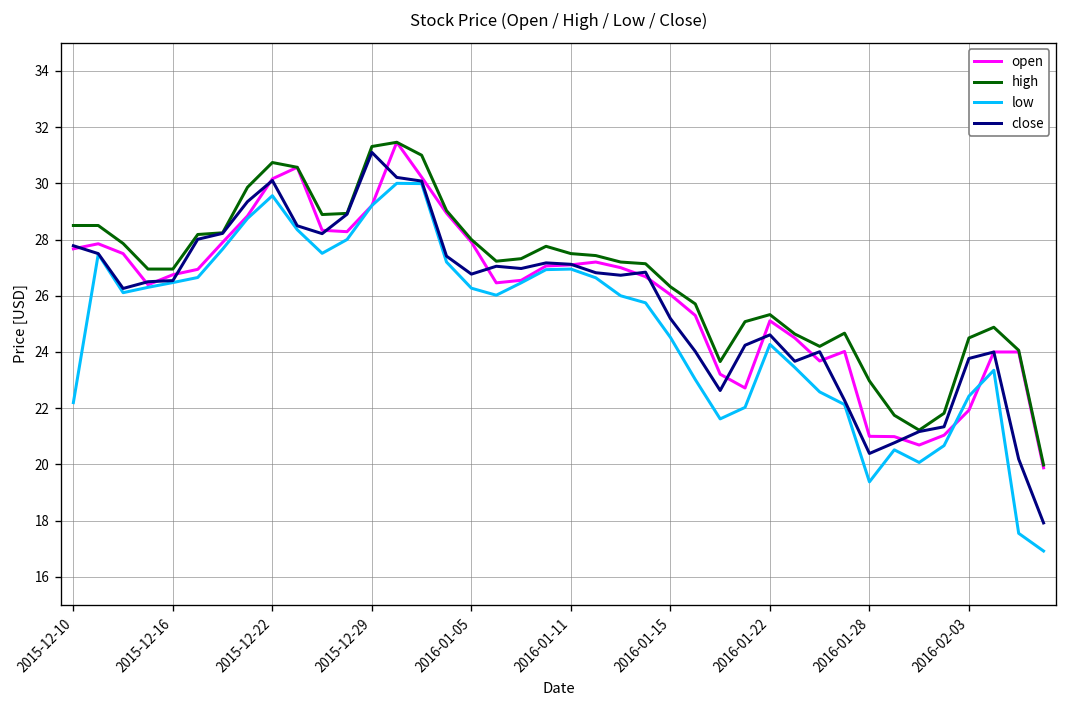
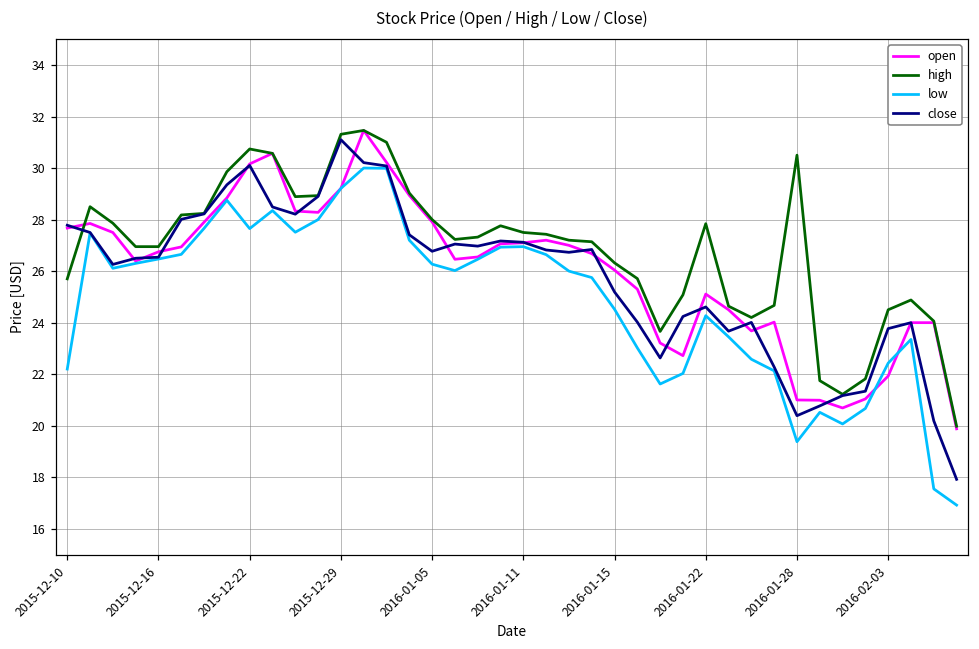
  {
    "open": {
      "2015-12-10": 27.7,
      "2015-12-16": 26.8,
      "2016-01-15": 26.0,
      "2016-01-22": 25.1,
      "2016-01-28": 21.0,
      "2016-02-03": 21.9
    },
    "high": {
-     "2015-12-10": 28.5,
+     "2015-12-10": 25.7,
      "2015-12-16": 27.0,
      "2015-12-22": 30.7,
      "2015-12-29": 31.3,
      "2016-01-11": 27.5,
      "2016-01-15": 26.3,
-     "2016-01-22": 25.3,
-     "2016-01-28": 23.0,
+     "2016-01-22": 27.8,
+     "2016-01-28": 30.5,
      "2016-02-03": 24.5
    },
    "low": {
      "2015-12-10": 22.2,
-     "2015-12-22": 29.6,
+     "2015-12-22": 27.7,
      "2016-01-05": 26.3,
      "2016-01-11": 27.0,
      "2016-01-15": 24.5,
      "2016-01-22": 24.3,
      "2016-01-28": 19.4,
      "2016-02-03": 22.4
    },
    "close": {
      "2015-12-10": 27.8,
      "2015-12-29": 31.1,
      "2016-01-05": 26.8,
      "2016-01-15": 25.2,
      "2016-01-22": 24.6,
      "2016-01-28": 20.4,
      "2016-02-03": 23.8
    }
  }
